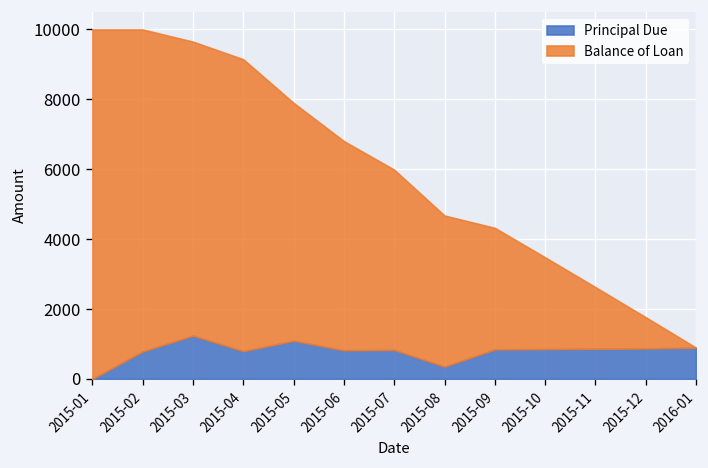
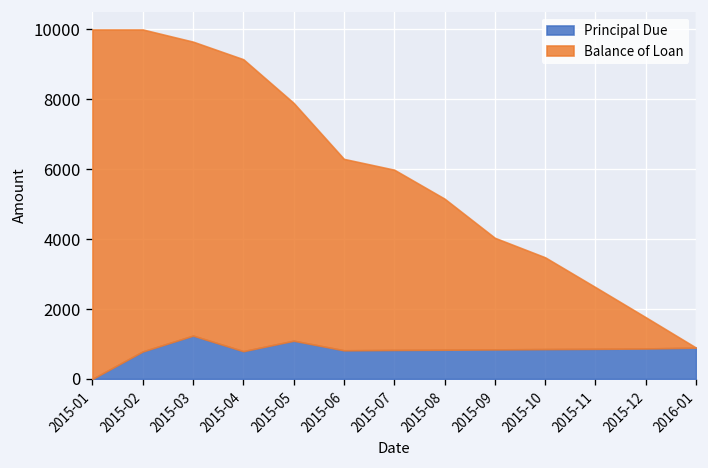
  {
    "Principal Due": {
      "2015-01": 0,
      "2015-02": 800,
      "2015-03": 1200,
      "2015-04": 800,
      "2015-05": 1100,
      "2015-06": 800,
      "2015-07": 800,
-     "2015-08": 400,
+     "2015-08": 800,
      "2015-09": 800,
      "2015-10": 900,
      "2015-11": 900,
      "2015-12": 900
    },
    "Balance of Loan": {
      "2015-01": 10000,
      "2015-02": 9200,
      "2015-03": 8400,
      "2015-04": 8400,
      "2015-05": 6800,
-     "2015-06": 6000,
+     "2015-06": 5500,
      "2015-07": 5200,
      "2015-08": 4300,
-     "2015-09": 3500,
+     "2015-09": 3200,
      "2015-10": 2600,
      "2015-11": 1800,
      "2015-12": 900
    }
  }
